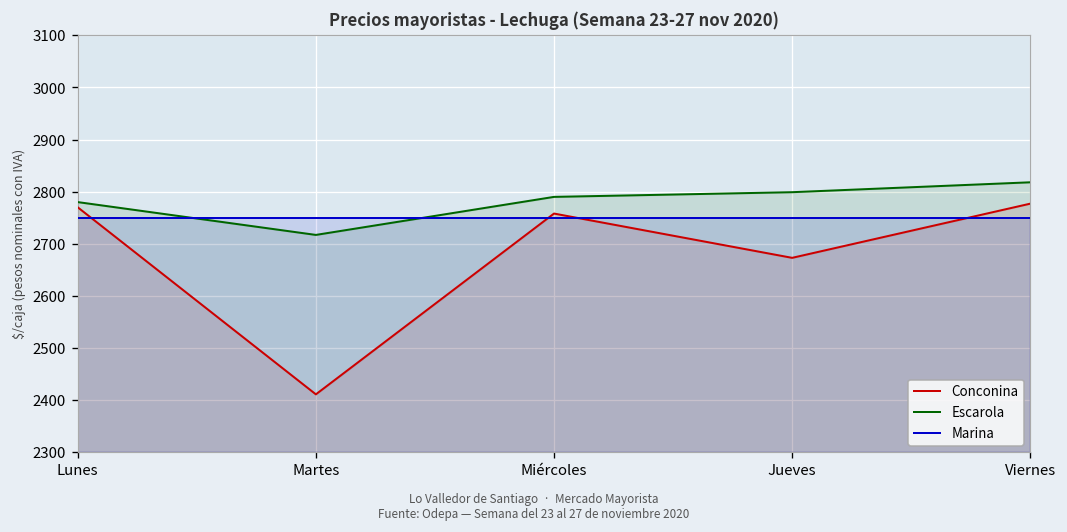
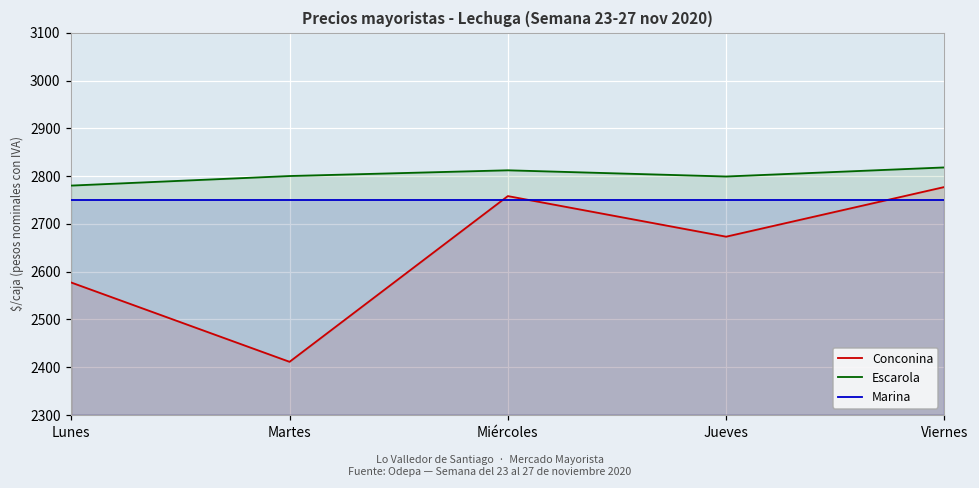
  {
    "Conconina": {
-     "Lunes": 2770,
+     "Lunes": 2580,
      "Martes": 2410,
      "Miércoles": 2760,
      "Jueves": 2670,
      "Viernes": 2780
    },
    "Escarola": {
      "Lunes": 2780,
-     "Martes": 2720,
-     "Miércoles": 2790,
+     "Martes": 2800,
+     "Miércoles": 2810,
      "Jueves": 2800,
      "Viernes": 2820
    },
    "Marina": {
      "Lunes": 2750,
      "Martes": 2750,
      "Miércoles": 2750,
      "Jueves": 2750,
      "Viernes": 2750
    }
  }
